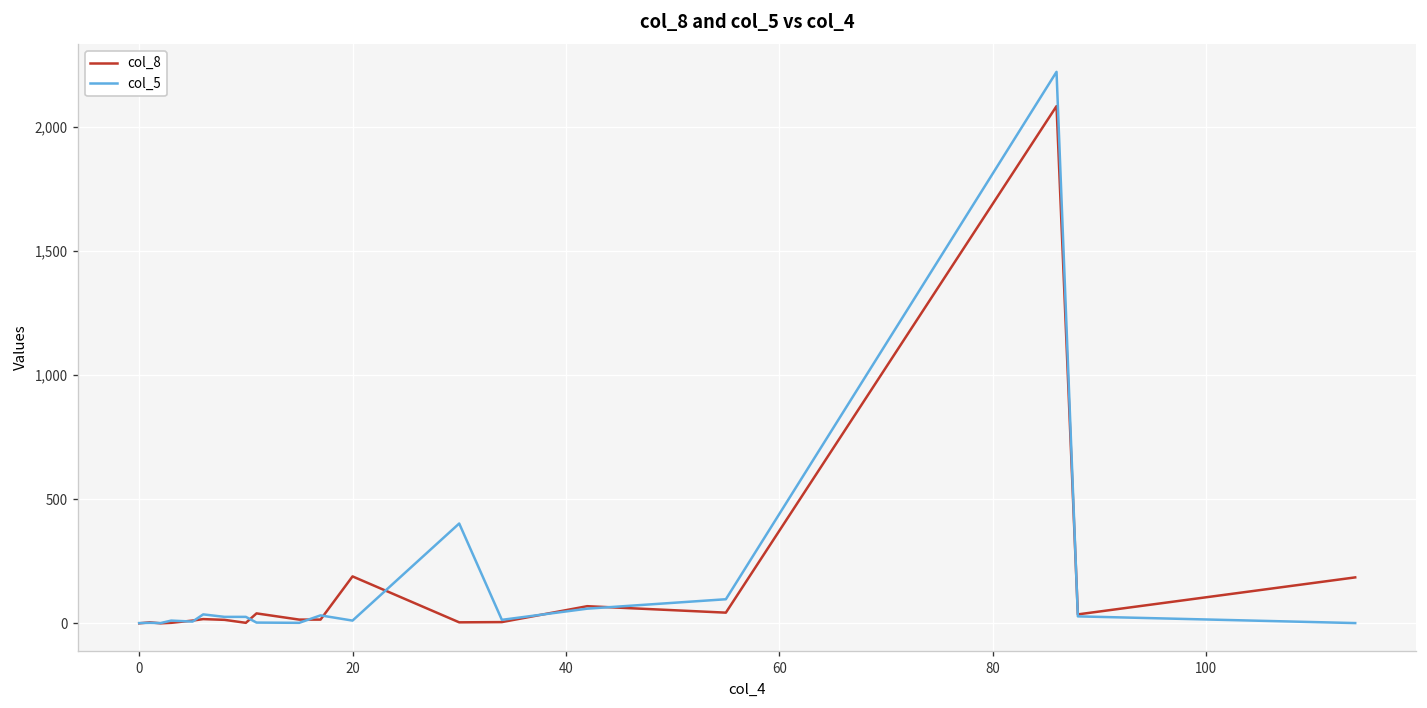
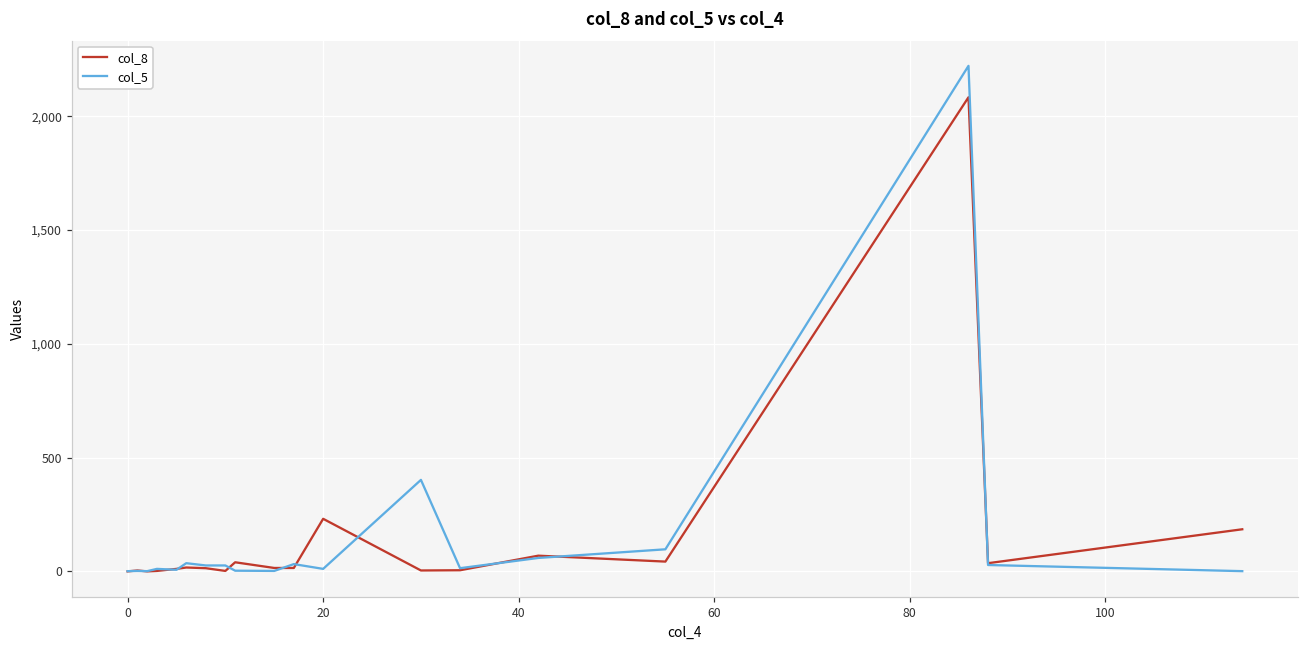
  {
    "col_8": {
-     "20": 190
+     "20": 230
    },
    "col_5": {
      "20": 10
    }
  }
